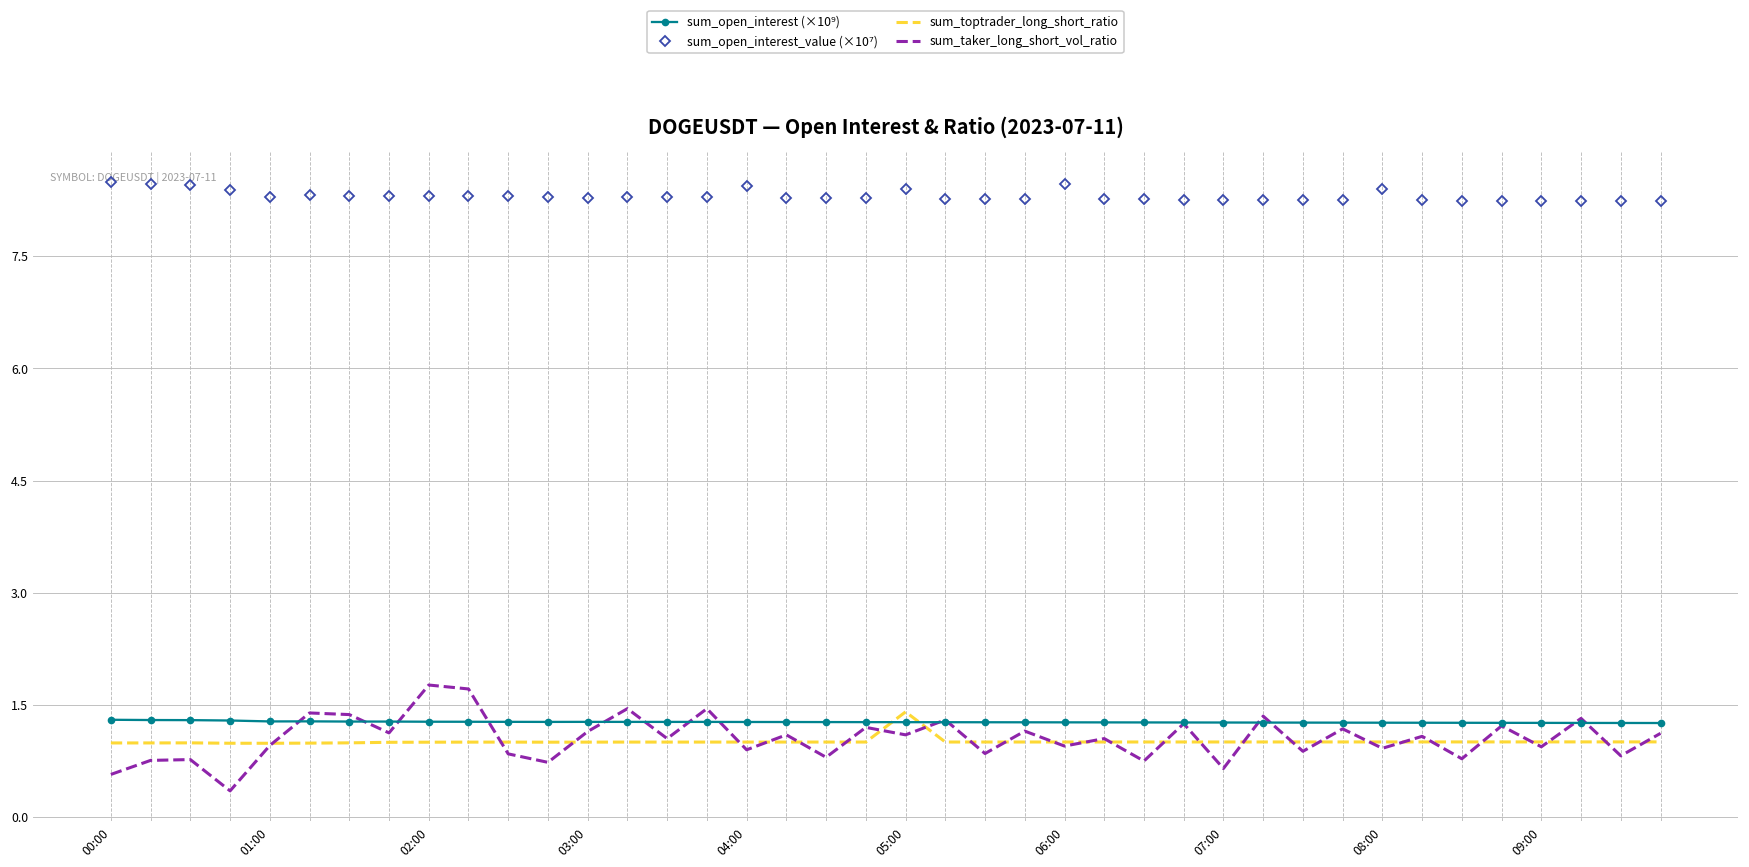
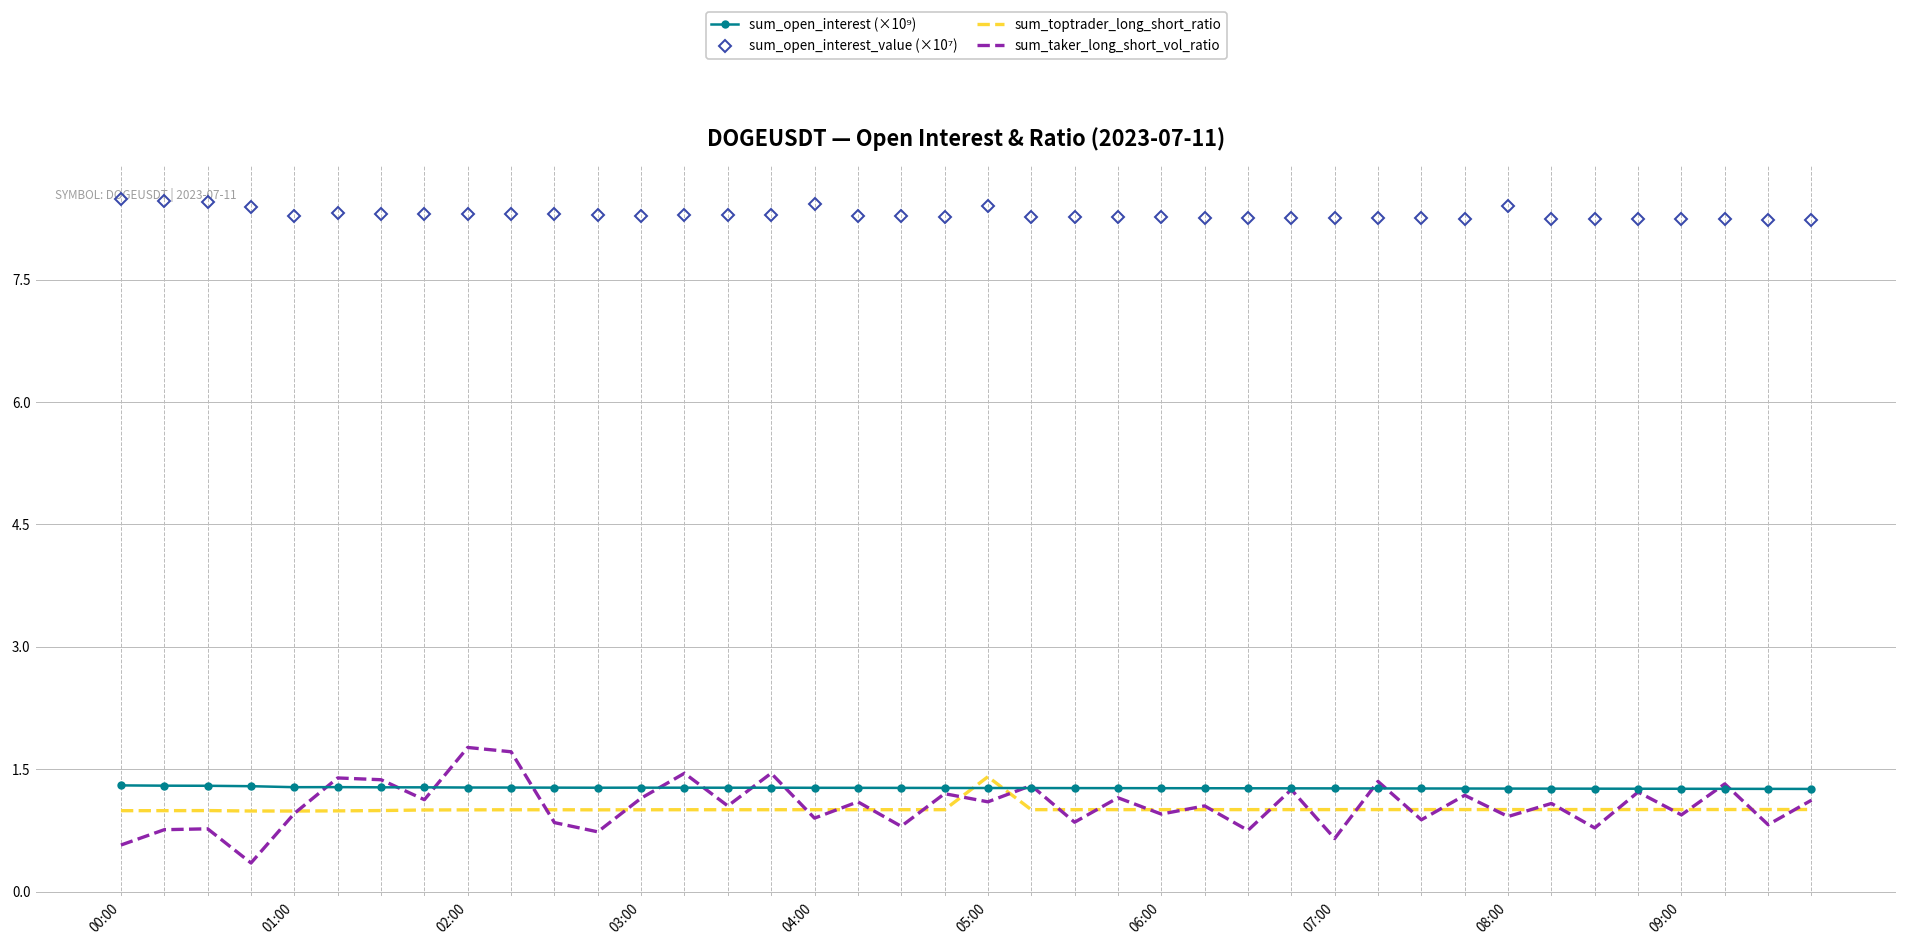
  {
    "sum_open_interest (×10⁹)": {
      "00:00": 1.3,
      "01:00": 1.3,
      "02:00": 1.3,
      "03:00": 1.3,
      "04:00": 1.3,
      "05:00": 1.3,
      "06:00": 1.3,
      "07:00": 1.3,
      "08:00": 1.3,
      "09:00": 1.3
    },
    "sum_open_interest_value (×10⁷)": {
      "01:00": 8.3,
      "02:00": 8.3,
      "03:00": 8.3,
      "04:00": 8.4,
      "05:00": 8.4,
-     "06:00": 8.5,
+     "06:00": 8.3,
      "07:00": 8.3,
      "08:00": 8.4,
      "09:00": 8.2
    },
    "sum_toptrader_long_short_ratio": {
      "00:00": 1.0,
      "02:00": 1.0,
      "03:00": 1.0,
      "04:00": 1.0,
      "05:00": 1.4,
      "06:00": 1.0,
      "07:00": 1.0,
      "08:00": 1.0,
      "09:00": 1.0
    },
    "sum_taker_long_short_vol_ratio": {
      "00:00": 0.6,
      "02:00": 1.8,
      "03:00": 1.1,
      "04:00": 0.9,
      "05:00": 1.1,
      "06:00": 1.0,
      "07:00": 0.7,
      "08:00": 0.9,
      "09:00": 0.9
    }
  }
